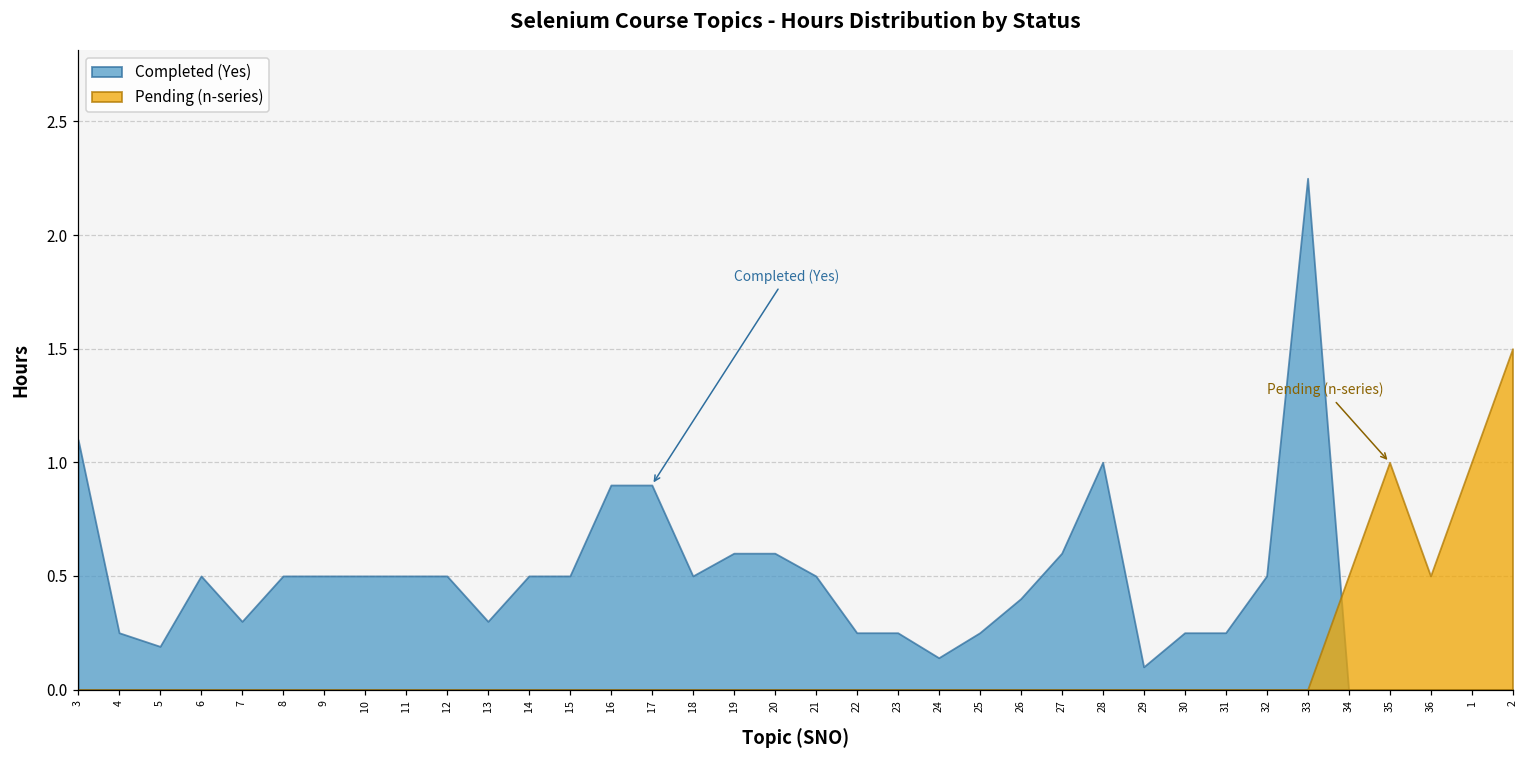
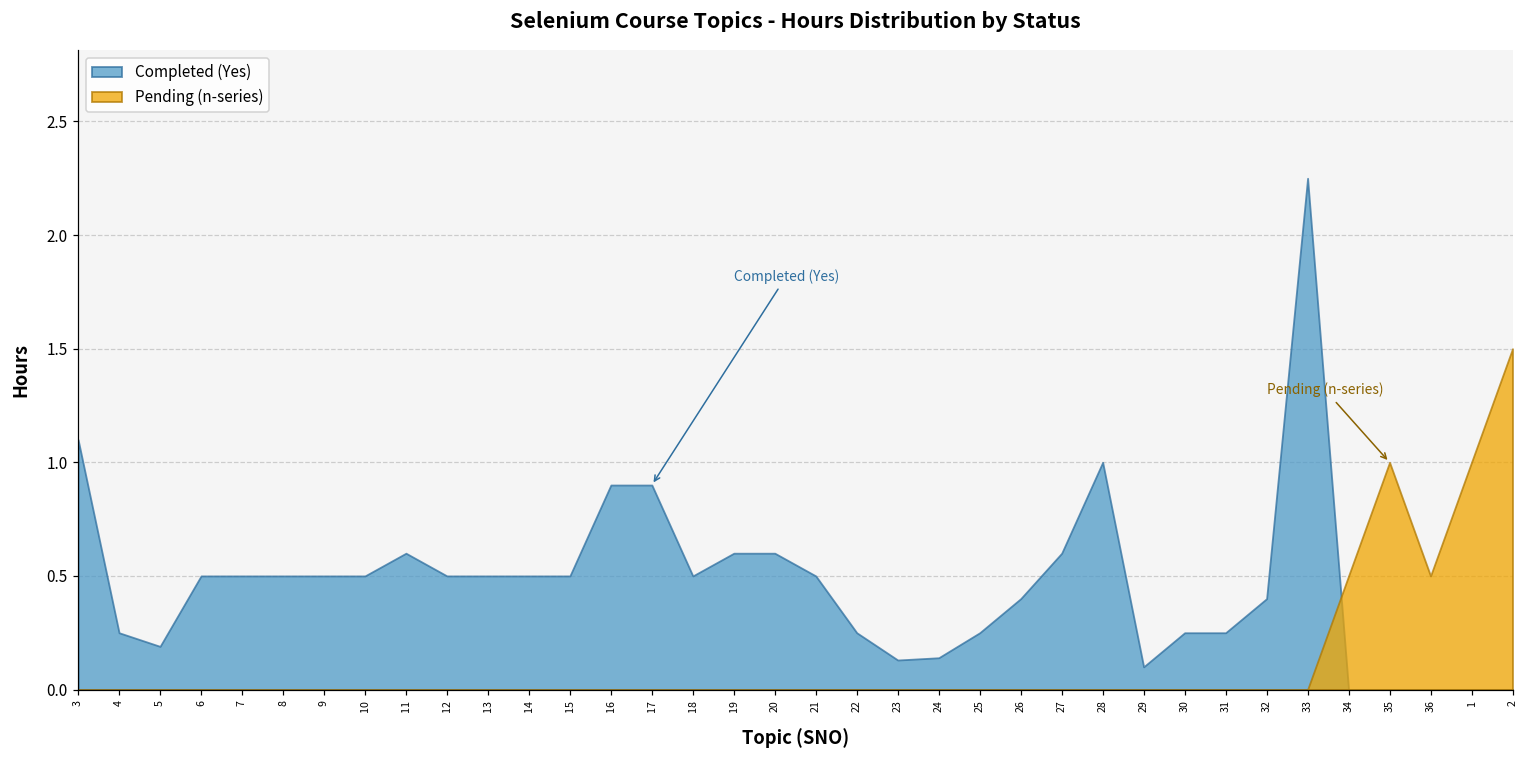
  {
    "Completed (Yes)": {
      "3": 1.10,
      "4": 0.25,
      "5": 0.19,
      "6": 0.50,
-     "7": 0.3,
+     "7": 0.5,
      "8": 0.50,
      "9": 0.50,
      "10": 0.50,
-     "11": 0.5,
+     "11": 0.6,
      "12": 0.50,
-     "13": 0.3,
+     "13": 0.5,
      "14": 0.50,
      "15": 0.50,
      "16": 0.90,
      "17": 0.90,
      "18": 0.50,
      "19": 0.60,
      "20": 0.60,
      "21": 0.50,
      "22": 0.25,
-     "23": 0.25,
+     "23": 0.13,
      "24": 0.14,
      "25": 0.25,
      "26": 0.40,
      "27": 0.60,
      "28": 1.00,
      "29": 0.10,
      "30": 0.25,
      "31": 0.25,
-     "32": 0.5,
+     "32": 0.4,
      "33": 2.25,
      "34": 0.00,
      "35": 0.00,
      "36": 0.00,
      "1": 0.00,
      "2": 0.00
    },
    "Pending (n-series)": {
      "3": 0.00,
      "4": 0.00,
      "5": 0.00,
      "6": 0.00,
      "7": 0.00,
      "8": 0.00,
      "9": 0.00,
      "10": 0.00,
      "11": 0.00,
      "12": 0.00,
      "13": 0.00,
      "14": 0.00,
      "15": 0.00,
      "16": 0.00,
      "17": 0.00,
      "18": 0.00,
      "19": 0.00,
      "20": 0.00,
      "21": 0.00,
      "22": 0.00,
      "23": 0.00,
      "24": 0.00,
      "25": 0.00,
      "26": 0.00,
      "27": 0.00,
      "28": 0.00,
      "29": 0.00,
      "30": 0.00,
      "31": 0.00,
      "32": 0.00,
      "33": 0.00,
      "34": 0.50,
      "35": 1.00,
      "36": 0.50,
      "1": 1.00,
      "2": 1.50
    }
  }
